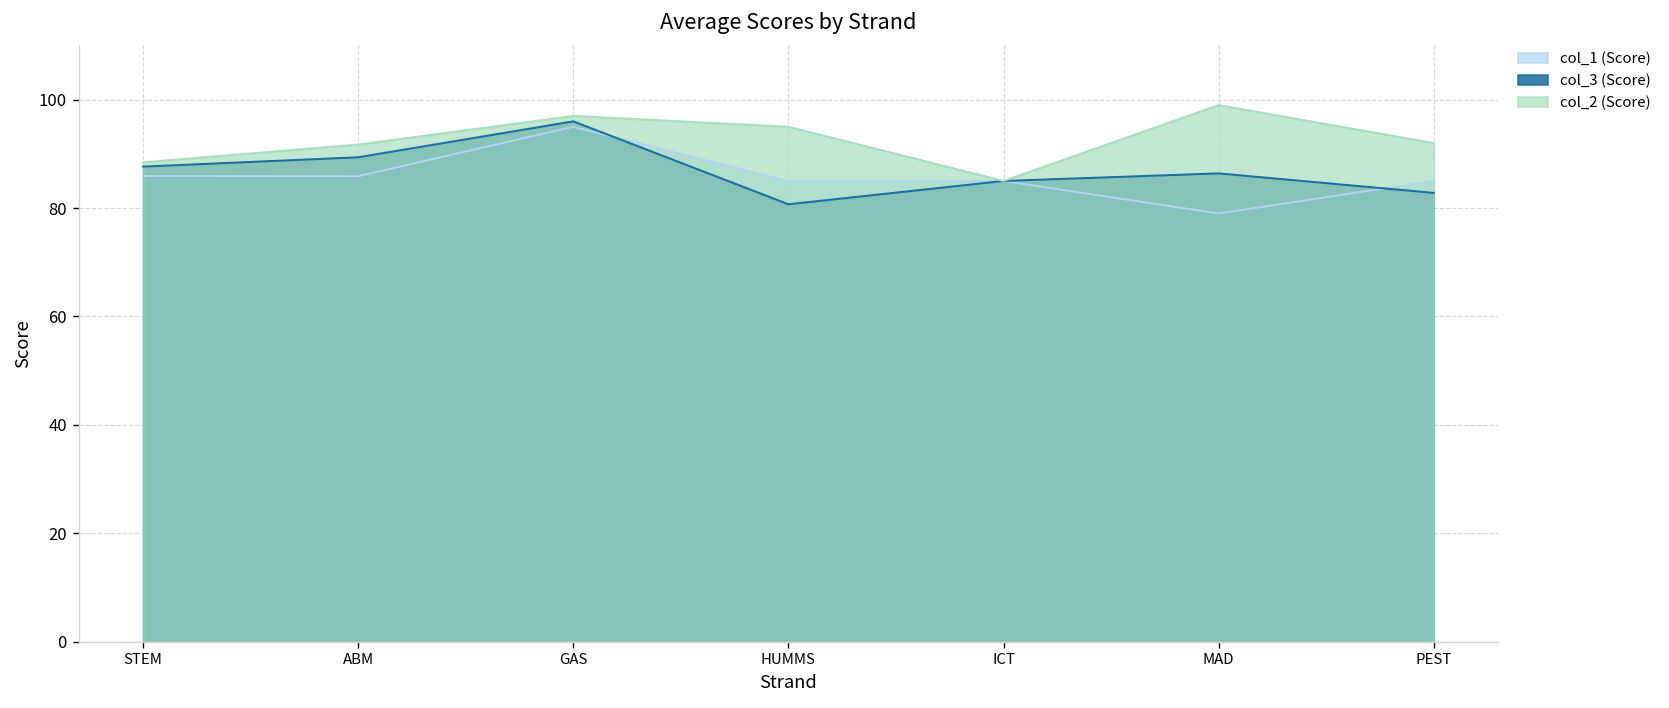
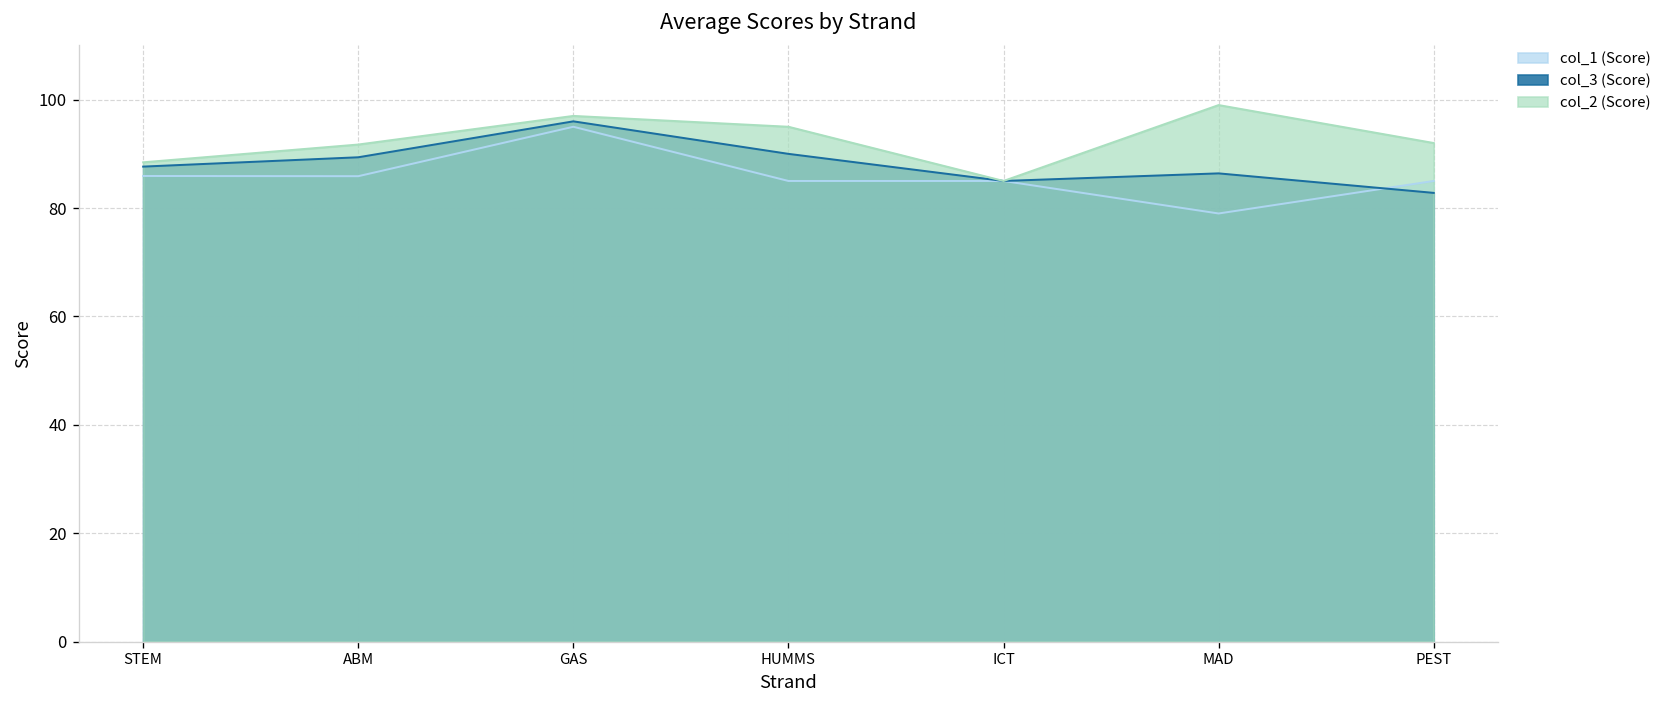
  {
    "col_3 (Score)": {
      "STEM": 88,
      "ABM": 89,
      "GAS": 96,
-     "HUMMS": 81,
+     "HUMMS": 90,
      "MAD": 86,
      "PEST": 83
    }
  }
